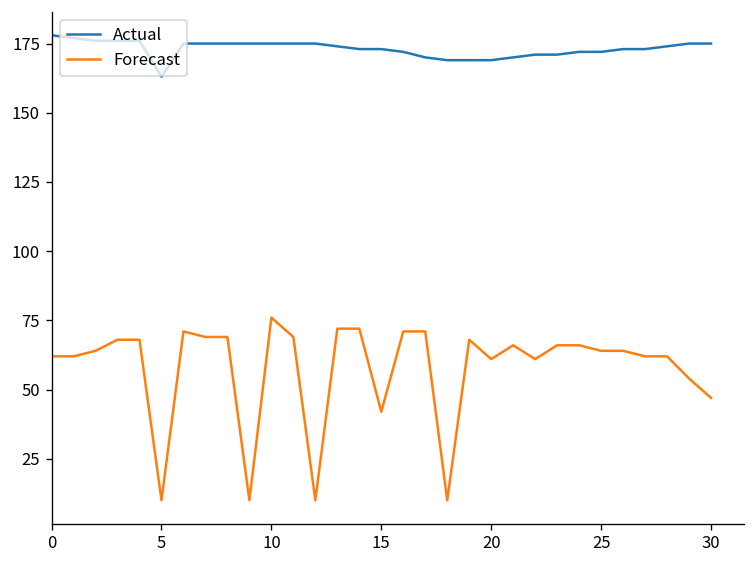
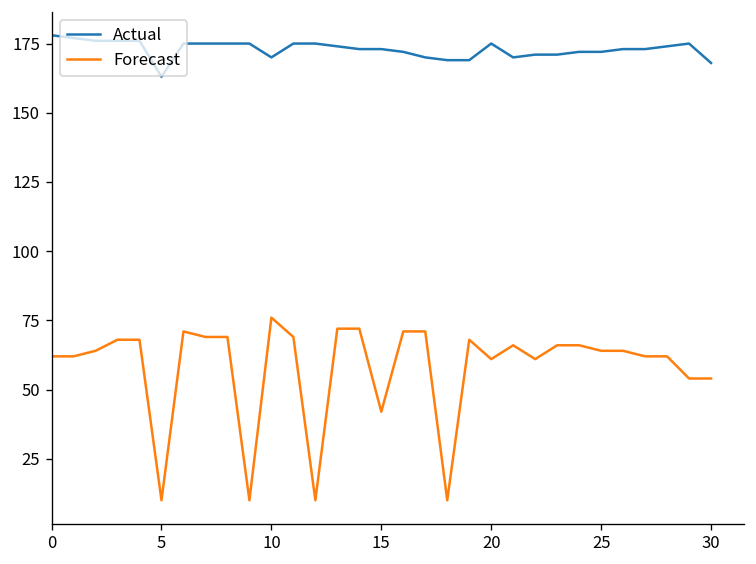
  {
    "Actual": {
      "0": 178,
      "5": 163,
-     "10": 175,
+     "10": 170,
      "15": 173,
-     "20": 169,
+     "20": 175,
      "25": 172,
-     "30": 175
+     "30": 168
    },
    "Forecast": {
      "0": 62,
      "5": 10,
      "10": 76,
      "15": 42,
      "20": 61,
      "25": 64,
-     "30": 47
+     "30": 54
    }
  }
